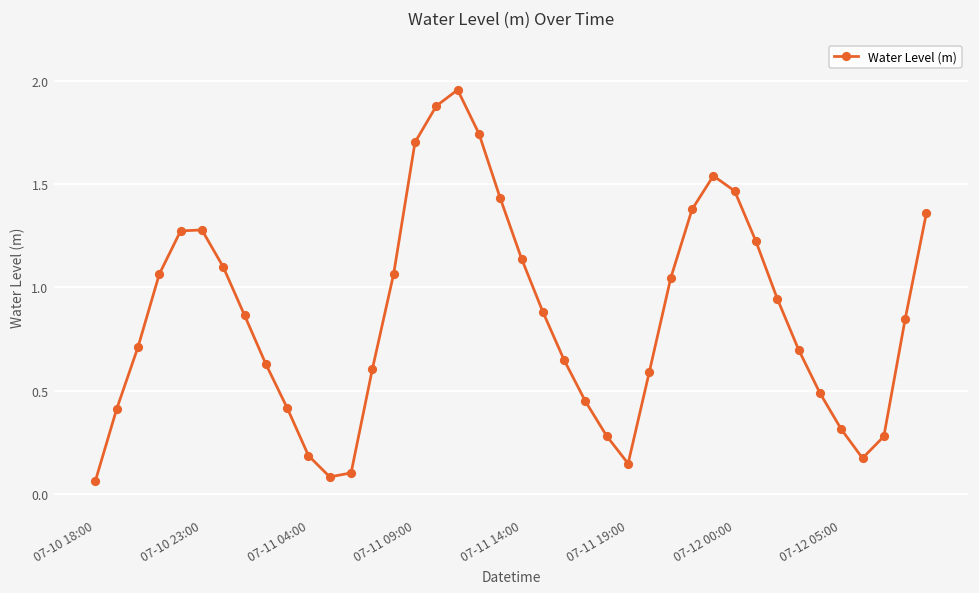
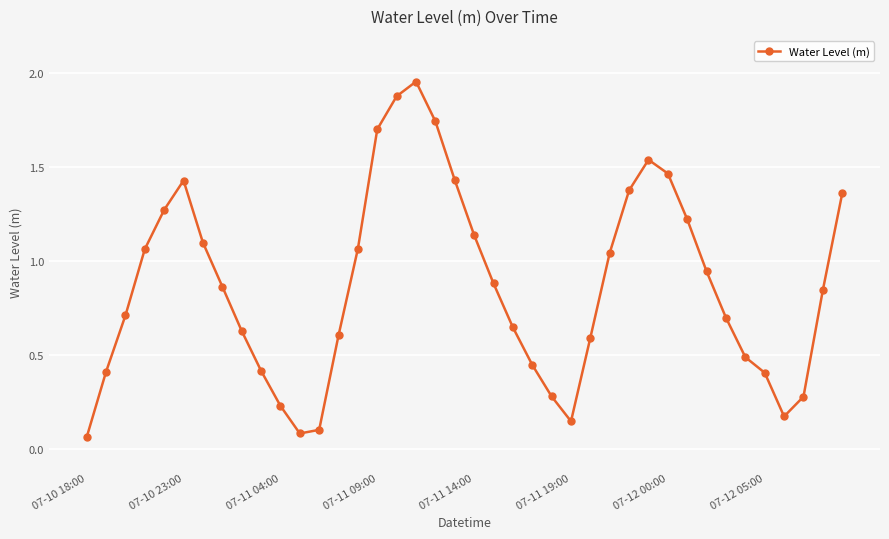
  {
    "07-10 18:00": 0.06,
-   "07-10 23:00": 1.28,
-   "07-11 04:00": 0.19,
+   "07-10 23:00": 1.43,
+   "07-11 04:00": 0.23,
    "07-11 09:00": 1.70,
    "07-11 14:00": 1.14,
    "07-11 19:00": 0.15,
    "07-12 00:00": 1.47,
-   "07-12 05:00": 0.31
+   "07-12 05:00": 0.41
  }
